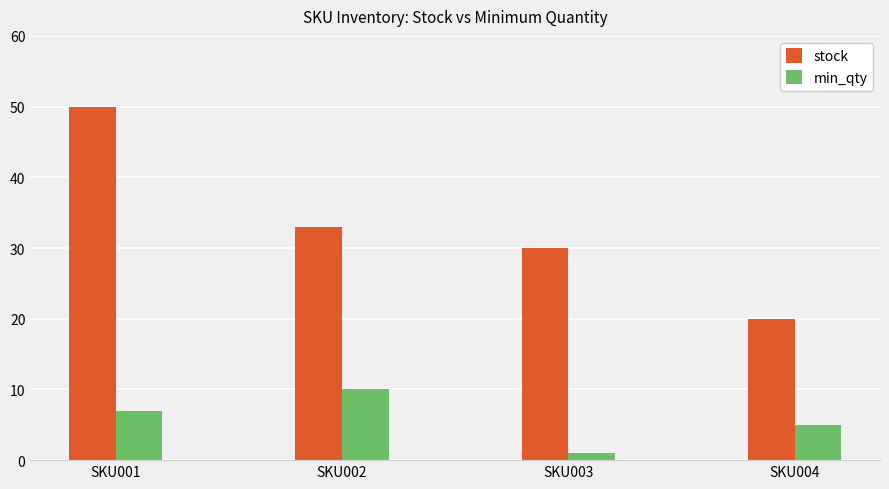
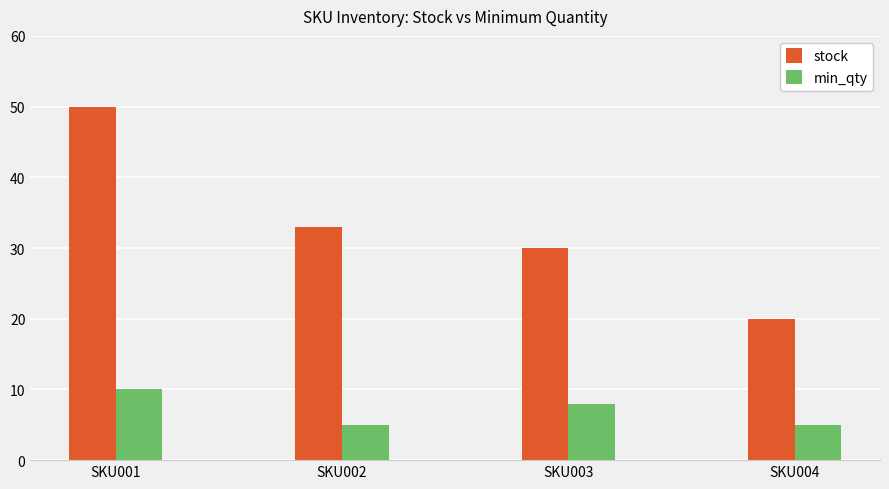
  {
    "stock": {
      "SKU001": 50,
      "SKU002": 33,
      "SKU003": 30,
      "SKU004": 20
    },
    "min_qty": {
-     "SKU001": 7,
-     "SKU002": 10,
-     "SKU003": 1,
+     "SKU001": 10,
+     "SKU002": 5,
+     "SKU003": 8,
      "SKU004": 5
    }
  }
